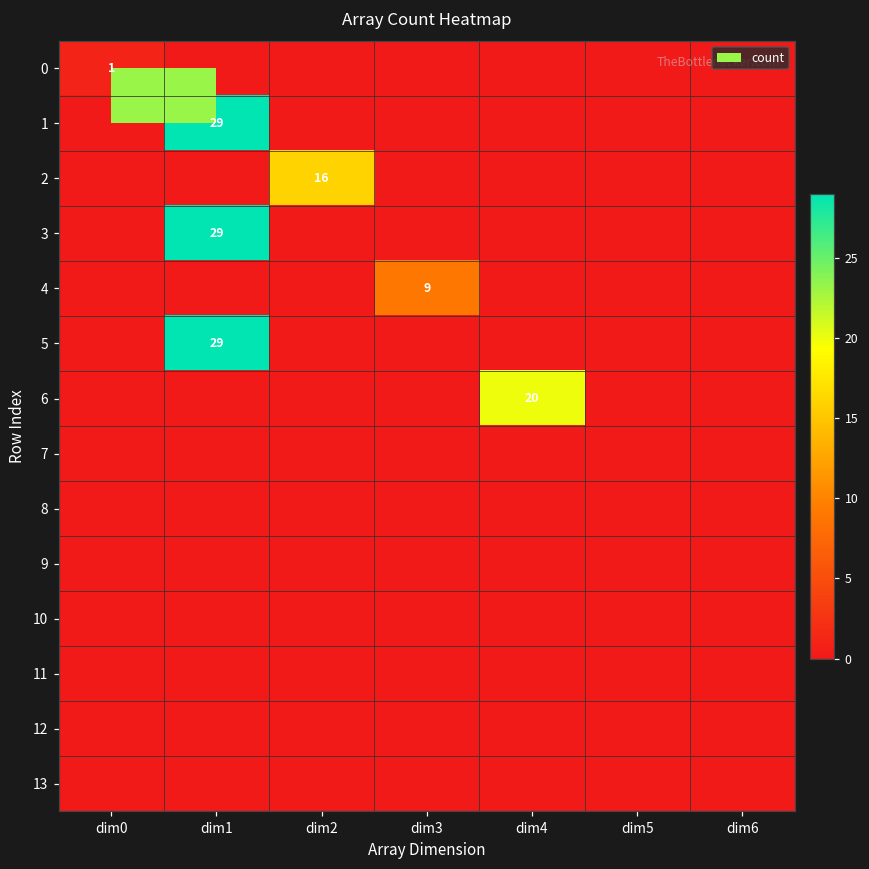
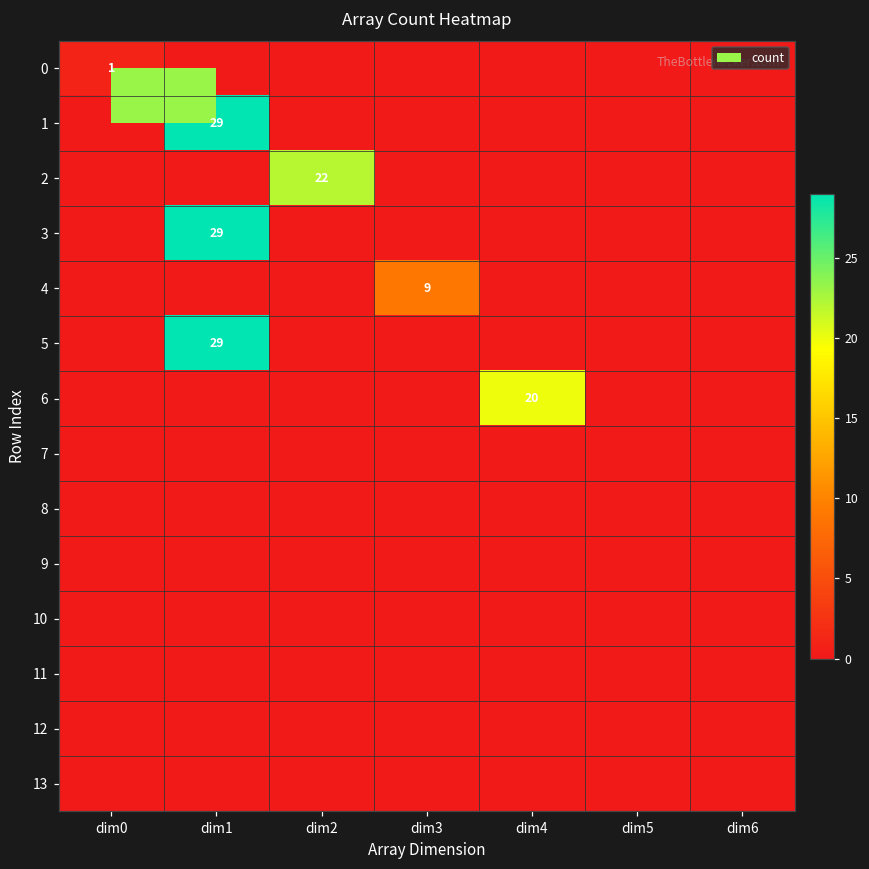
  {
    "2": {
-     "dim2": 16
+     "dim2": 22
    },
    "3": {
      "dim1": 29
    },
    "4": {
      "dim3": 9
    },
    "5": {
      "dim1": 29
    },
    "6": {
      "dim4": 20
    }
  }
